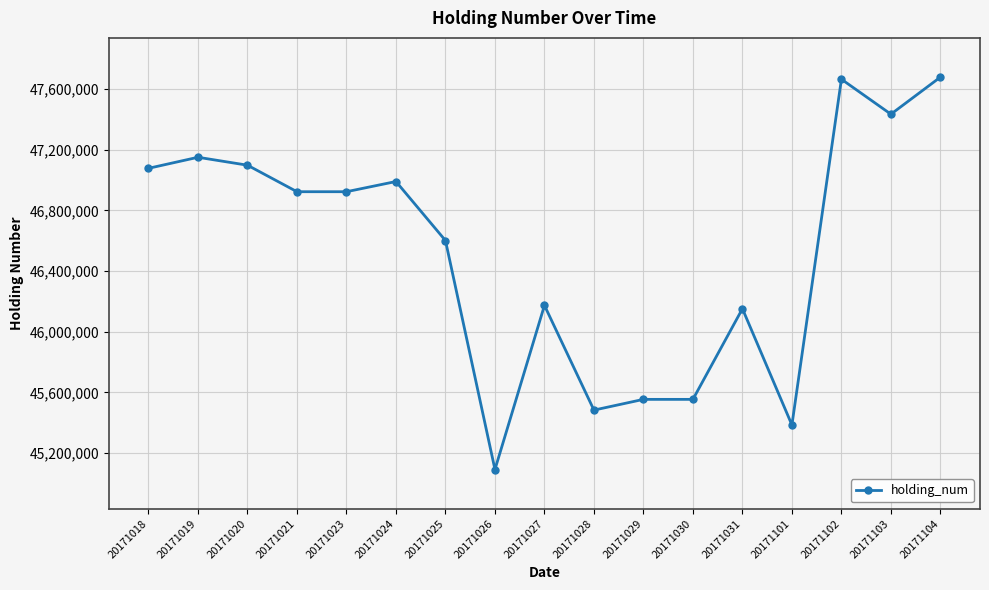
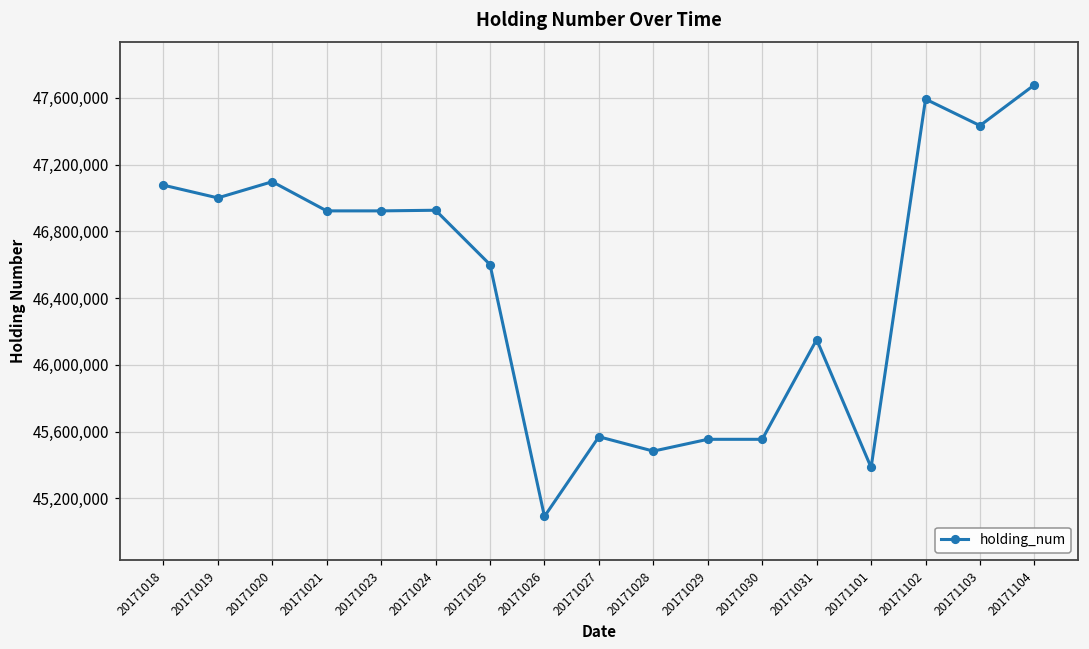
  {
    "20171018": "47,080,000",
-   "20171019": "47,150,000",
+   "20171019": "47,000,000",
    "20171020": "47,100,000",
    "20171021": "46,920,000",
    "20171023": "46,920,000",
-   "20171024": "46,990,000",
+   "20171024": "46,930,000",
    "20171025": "46,600,000",
    "20171026": "45,090,000",
-   "20171027": "46,170,000",
+   "20171027": "45,570,000",
    "20171028": "45,480,000",
    "20171029": "45,550,000",
    "20171030": "45,550,000",
    "20171031": "46,150,000",
    "20171101": "45,390,000",
-   "20171102": "47,660,000",
+   "20171102": "47,590,000",
    "20171103": "47,430,000",
    "20171104": "47,680,000"
  }
